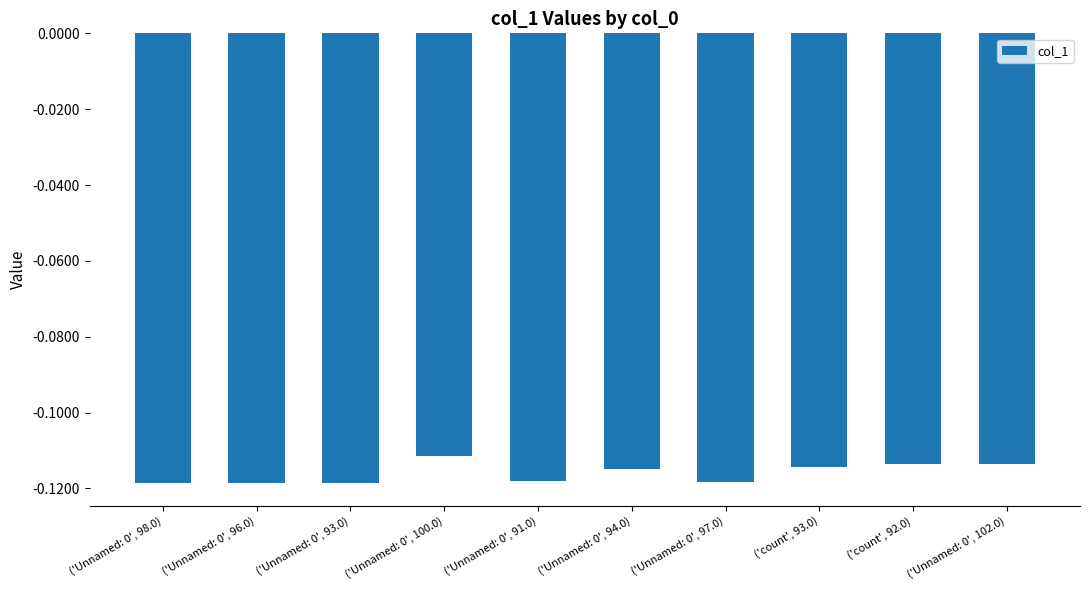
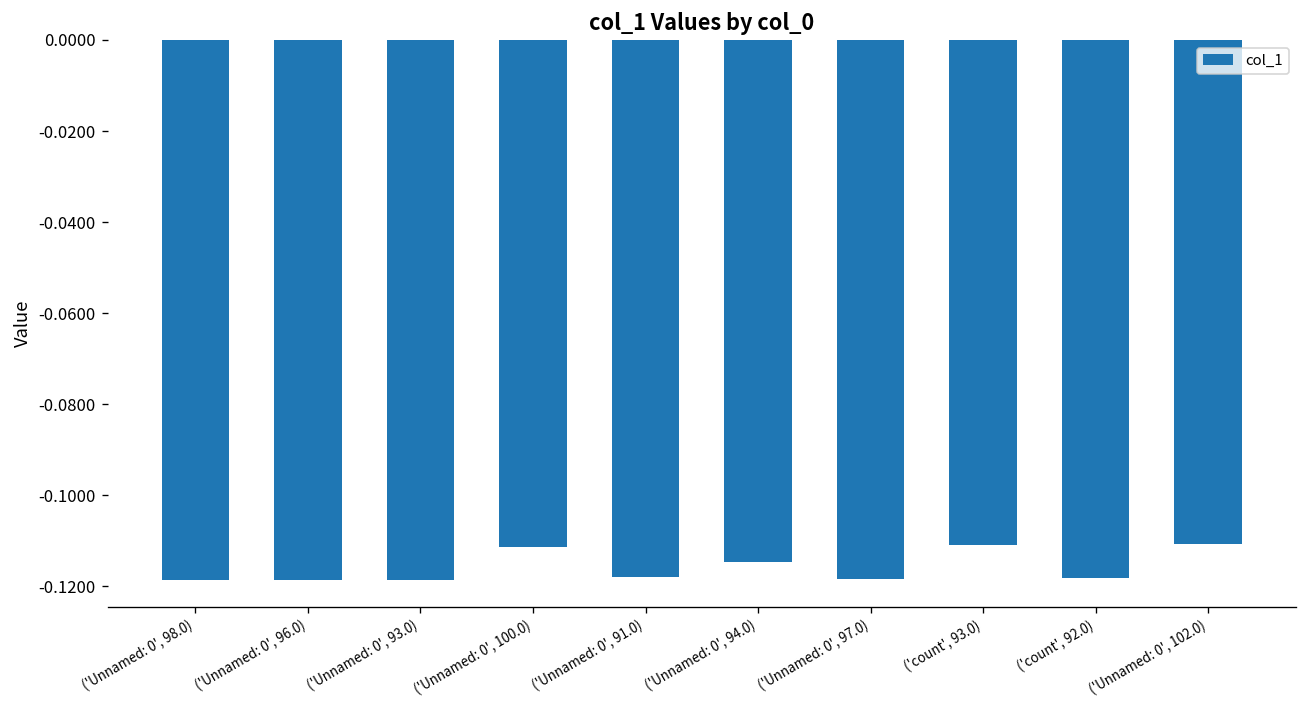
  {
    "('Unnamed: 0', 98.0)": -0.119,
    "('Unnamed: 0', 96.0)": -0.119,
    "('Unnamed: 0', 93.0)": -0.119,
    "('Unnamed: 0', 100.0)": -0.111,
    "('Unnamed: 0', 91.0)": -0.118,
    "('Unnamed: 0', 94.0)": -0.115,
    "('Unnamed: 0', 97.0)": -0.118,
-   "('count', 93.0)": -0.114,
-   "('count', 92.0)": -0.114,
-   "('Unnamed: 0', 102.0)": -0.114
+   "('count', 93.0)": -0.111,
+   "('count', 92.0)": -0.118,
+   "('Unnamed: 0', 102.0)": -0.111
  }
